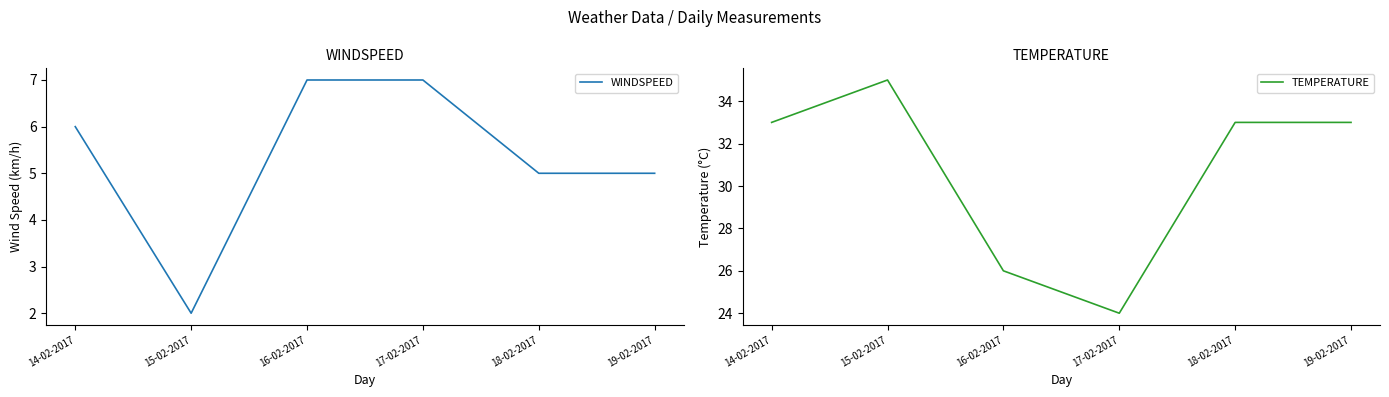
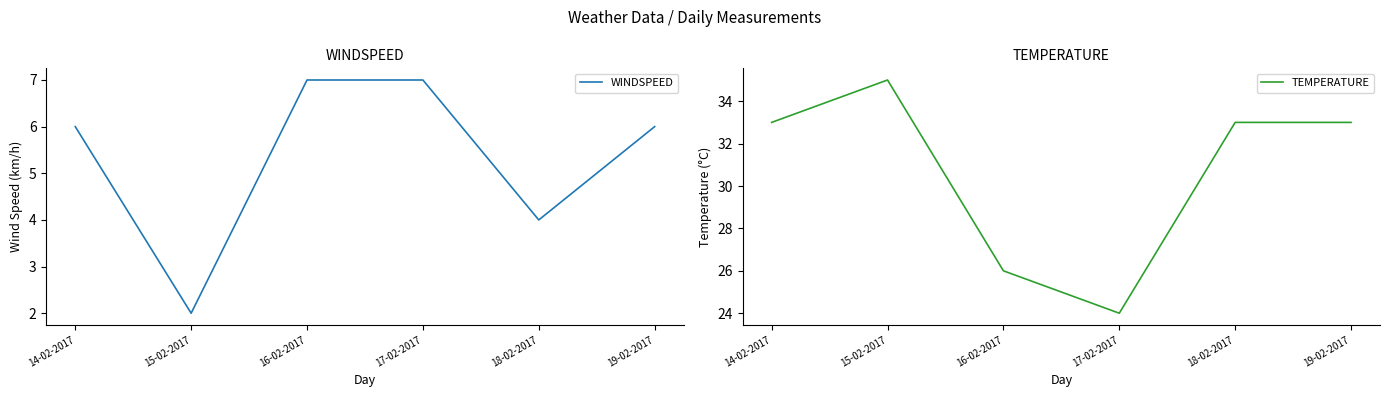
  {
    "WINDSPEED": {
      "14-02-2017": 6,
      "15-02-2017": 2,
      "16-02-2017": 7,
      "17-02-2017": 7,
-     "18-02-2017": 5,
-     "19-02-2017": 5
+     "18-02-2017": 4,
+     "19-02-2017": 6
    },
    "TEMPERATURE": {
      "14-02-2017": 33.0,
      "15-02-2017": 35.0,
      "16-02-2017": 26.0,
      "17-02-2017": 24.0,
      "18-02-2017": 33.0,
      "19-02-2017": 33.0
    }
  }
